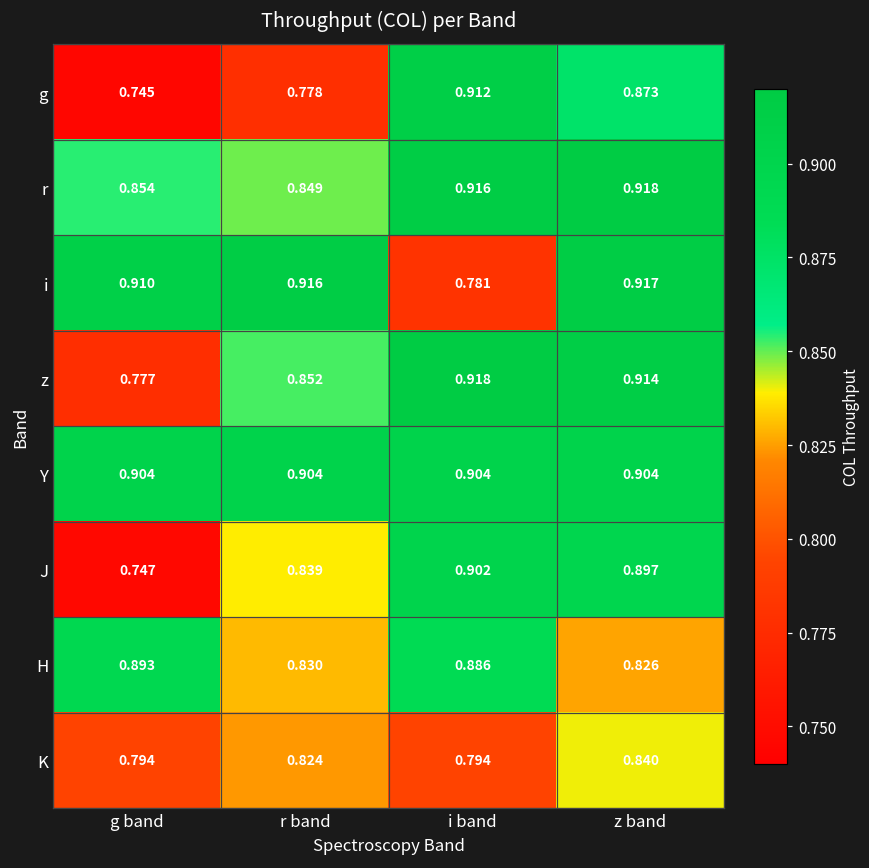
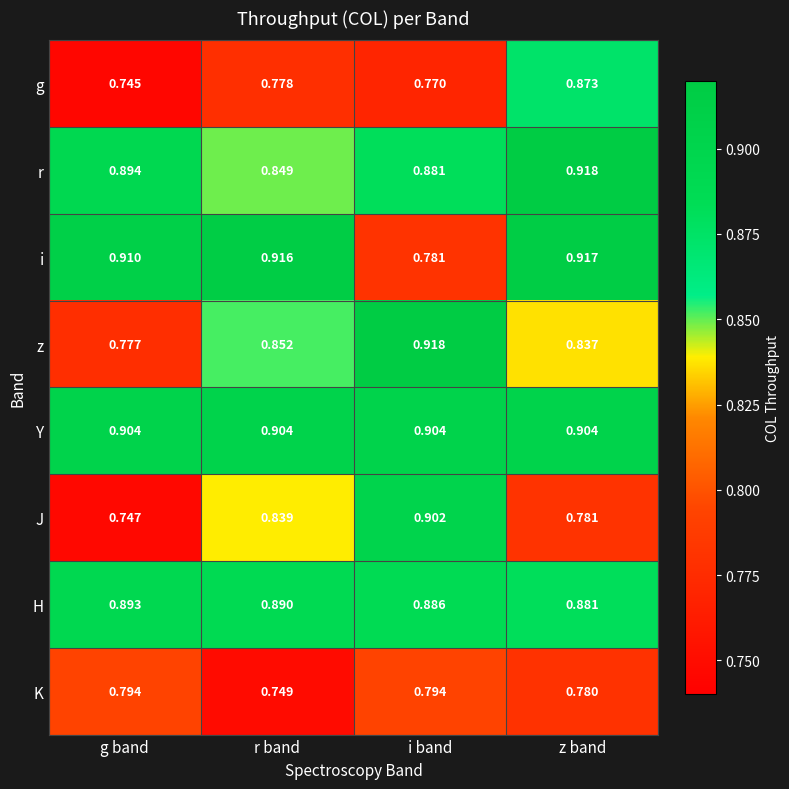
  {
    "g": {
      "g band": 0.745,
      "r band": 0.778,
-     "i band": 0.912,
+     "i band": 0.770,
      "z band": 0.873
    },
    "r": {
-     "g band": 0.854,
+     "g band": 0.894,
      "r band": 0.849,
-     "i band": 0.916,
+     "i band": 0.881,
      "z band": 0.918
    },
    "i": {
      "g band": 0.910,
      "r band": 0.916,
      "i band": 0.781,
      "z band": 0.917
    },
    "z": {
      "g band": 0.777,
      "r band": 0.852,
      "i band": 0.918,
-     "z band": 0.914
+     "z band": 0.837
    },
    "Y": {
      "g band": 0.904,
      "r band": 0.904,
      "i band": 0.904,
      "z band": 0.904
    },
    "J": {
      "g band": 0.747,
      "r band": 0.839,
      "i band": 0.902,
-     "z band": 0.897
+     "z band": 0.781
    },
    "H": {
      "g band": 0.893,
-     "r band": 0.830,
+     "r band": 0.890,
      "i band": 0.886,
-     "z band": 0.826
+     "z band": 0.881
    },
    "K": {
      "g band": 0.794,
-     "r band": 0.824,
+     "r band": 0.749,
      "i band": 0.794,
-     "z band": 0.840
+     "z band": 0.780
    }
  }
